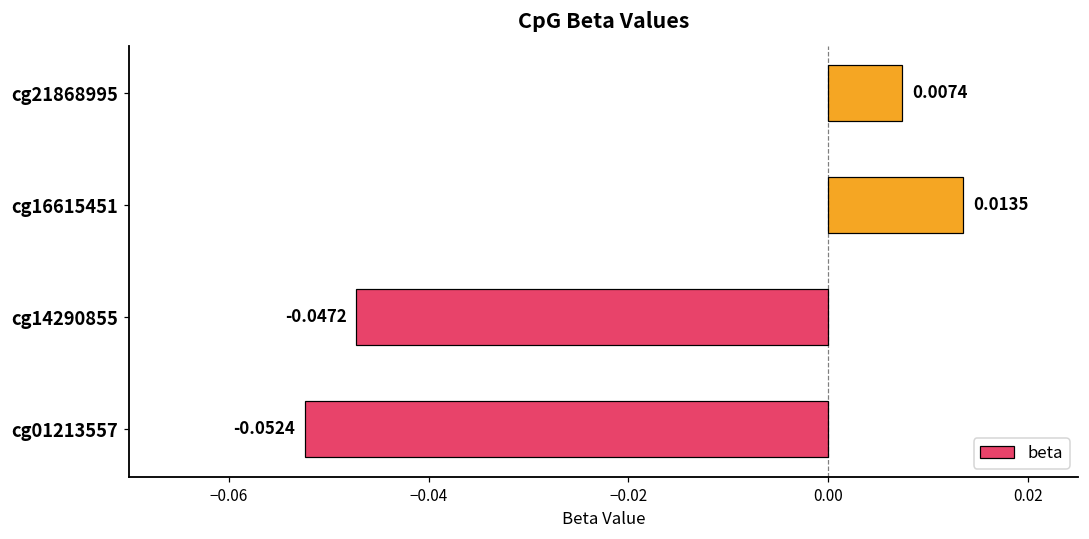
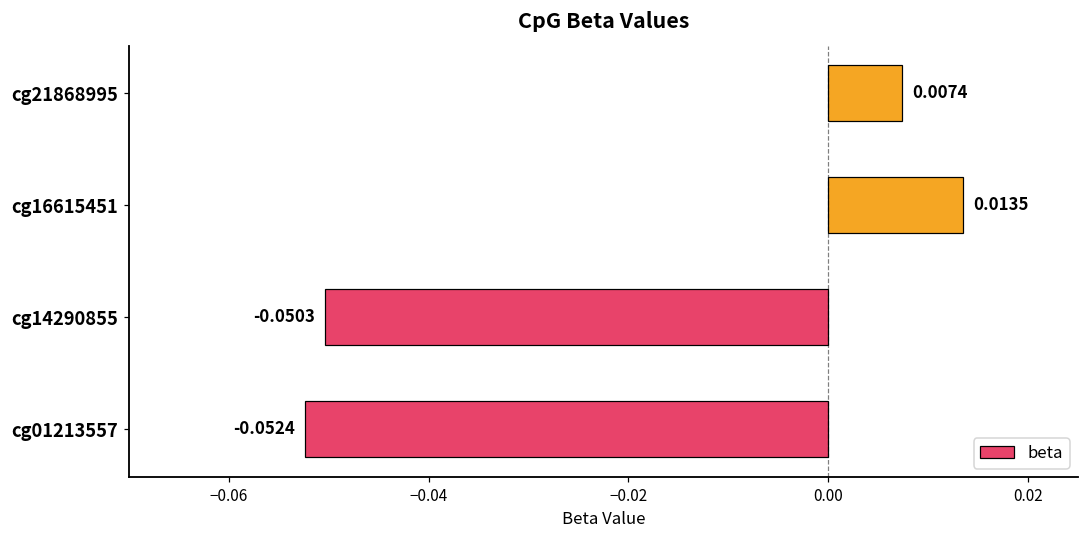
  {
    "cg21868995": 0.0074,
    "cg16615451": 0.0135,
-   "cg14290855": -0.0472,
+   "cg14290855": -0.0503,
    "cg01213557": -0.0524
  }
